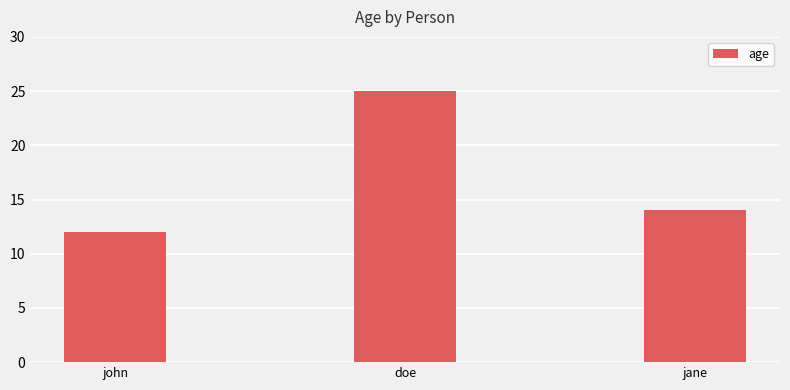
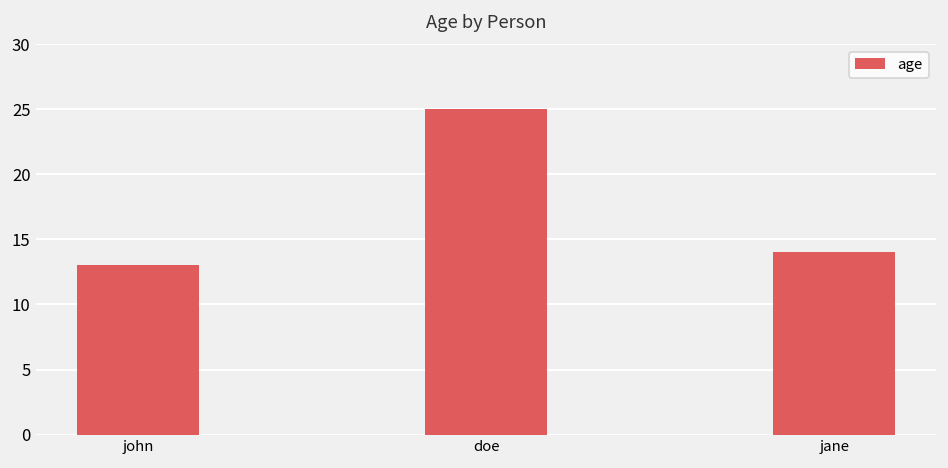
  {
-   "john": 12,
+   "john": 13,
    "doe": 25,
    "jane": 14
  }
